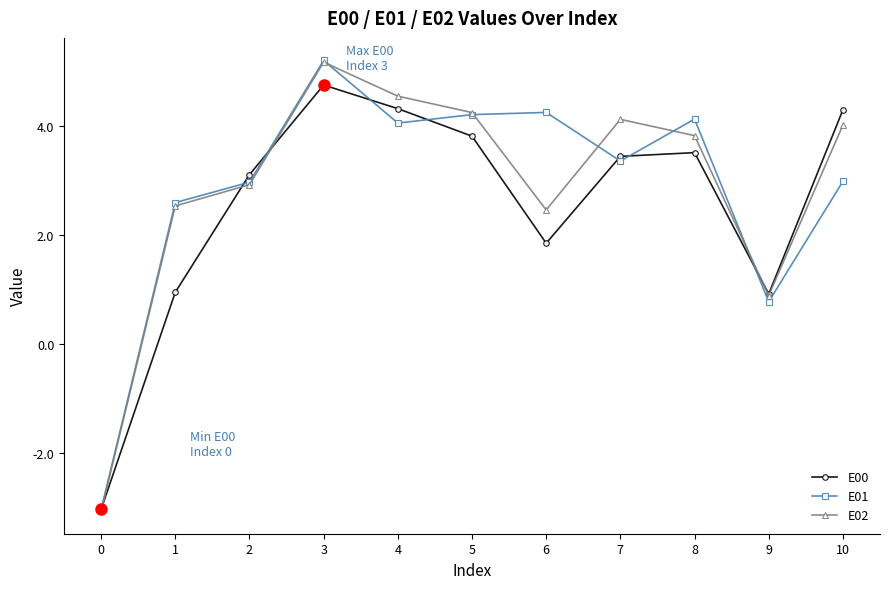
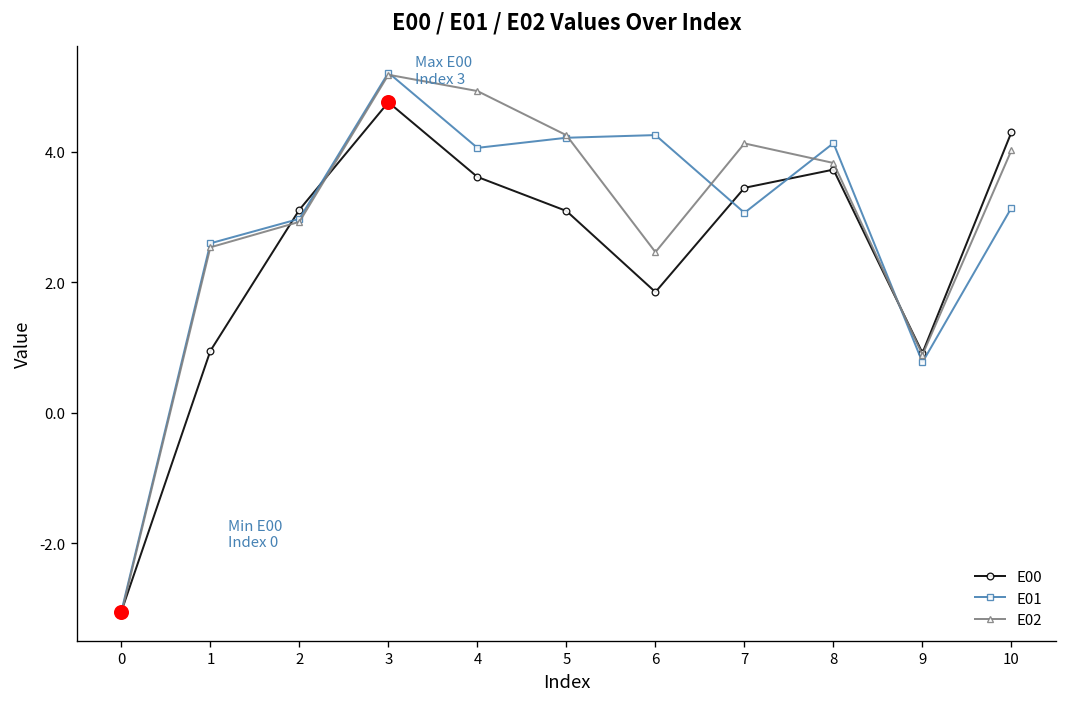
  {
    "E00": {
      "1": 0.9,
      "2": 3.1,
-     "4": 4.3,
-     "5": 3.8,
+     "4": 3.6,
+     "5": 3.1,
      "6": 1.8,
      "7": 3.4,
-     "8": 3.5,
+     "8": 3.7,
      "10": 4.3
    },
    "E01": {
      "1": 2.6,
      "4": 4.1,
      "6": 4.3,
-     "7": 3.4,
+     "7": 3.1,
      "8": 4.1,
      "9": 0.8,
-     "10": 3.0
+     "10": 3.1
    },
    "E02": {
      "1": 2.5,
-     "4": 4.6,
+     "4": 4.9,
      "6": 2.5,
      "7": 4.1,
      "8": 3.8,
      "10": 4.0
    }
  }
